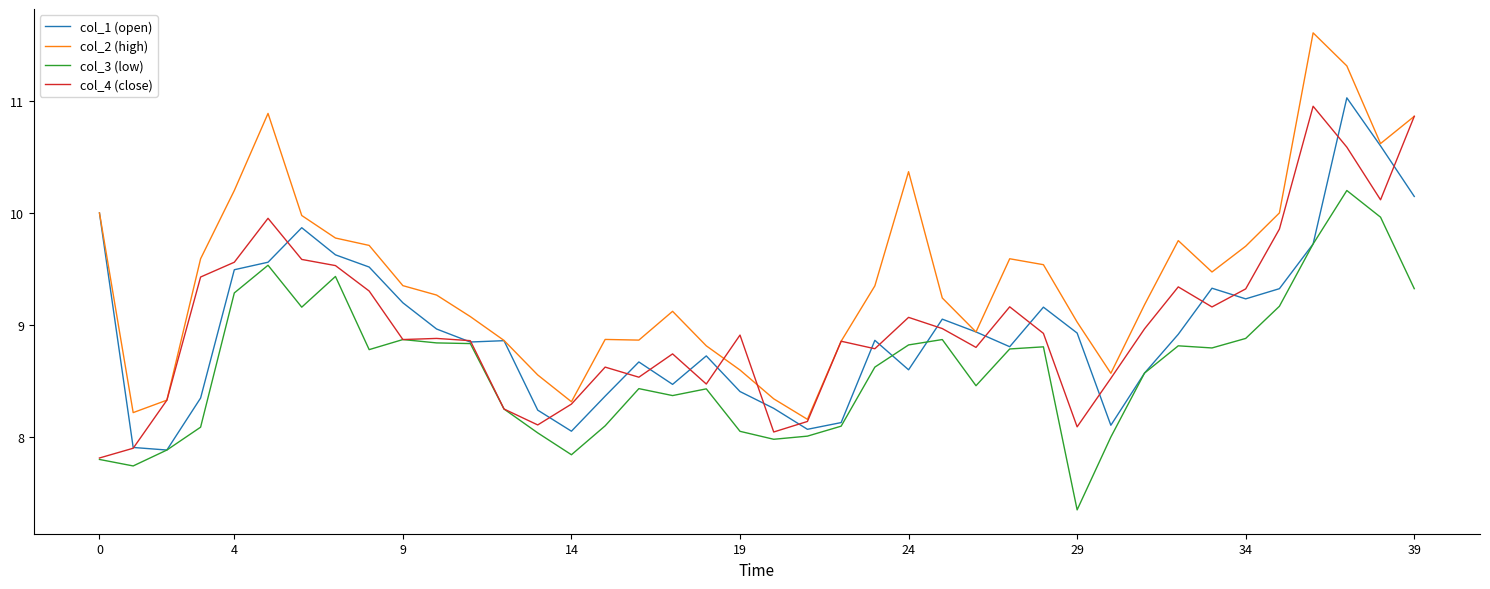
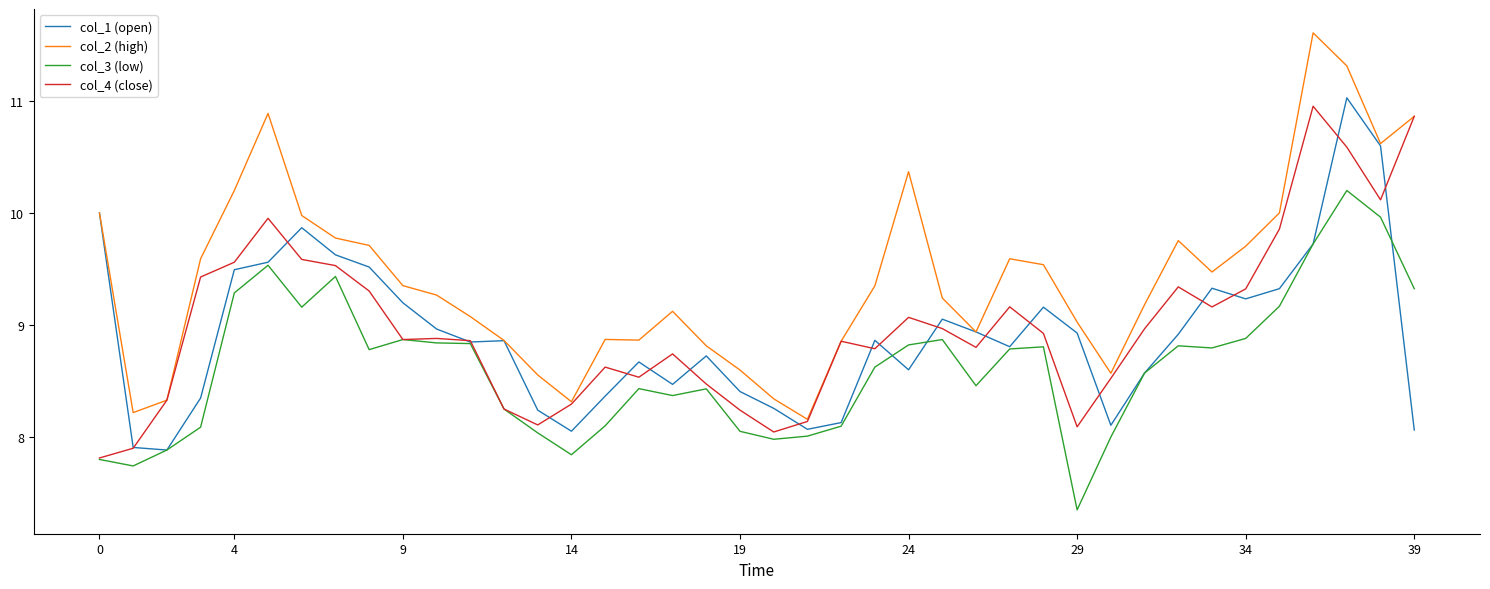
  {
    "col_1 (open)": {
      "4": 9.49,
      "9": 9.20,
      "14": 8.05,
      "19": 8.41,
      "24": 8.60,
      "29": 8.93,
      "34": 9.23,
-     "39": 10.15
+     "39": 8.06
    },
    "col_2 (high)": {
      "4": 10.20,
      "9": 9.35,
      "19": 8.60,
      "24": 10.37,
      "29": 9.03,
      "34": 9.70
    },
    "col_3 (low)": {
      "4": 9.29,
      "14": 7.84,
      "19": 8.05,
      "24": 8.82,
      "29": 7.35,
      "34": 8.88,
      "39": 9.32
    },
    "col_4 (close)": {
      "4": 9.56,
-     "19": 8.91,
+     "19": 8.24,
      "24": 9.07,
      "29": 8.09,
      "34": 9.32
    }
  }
